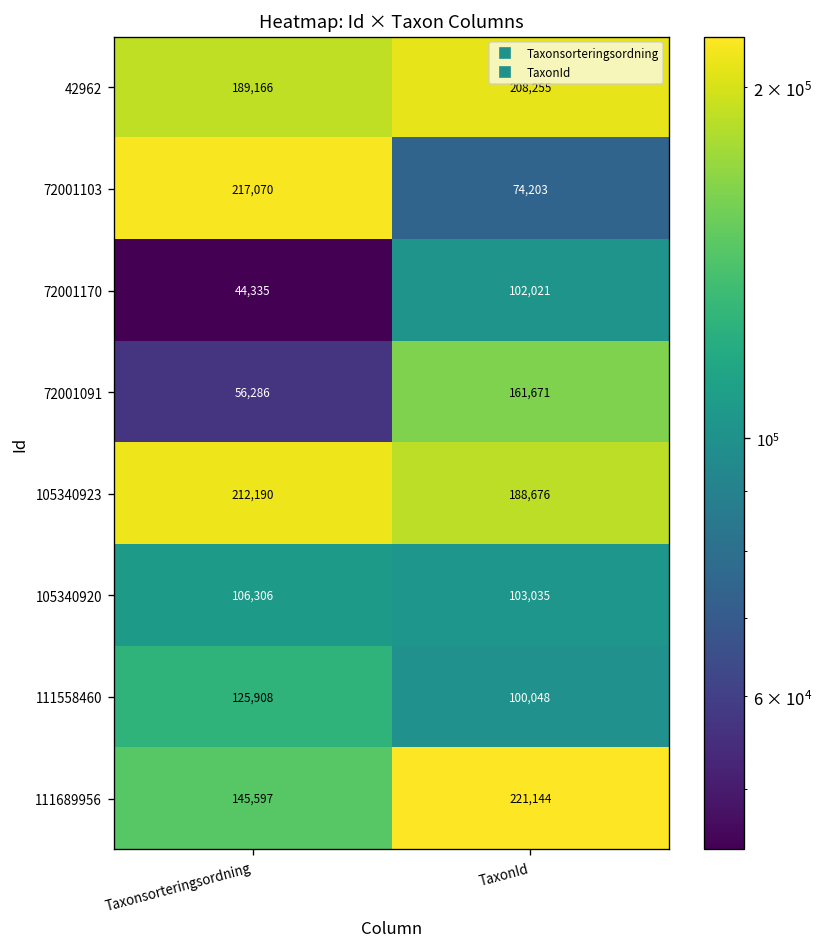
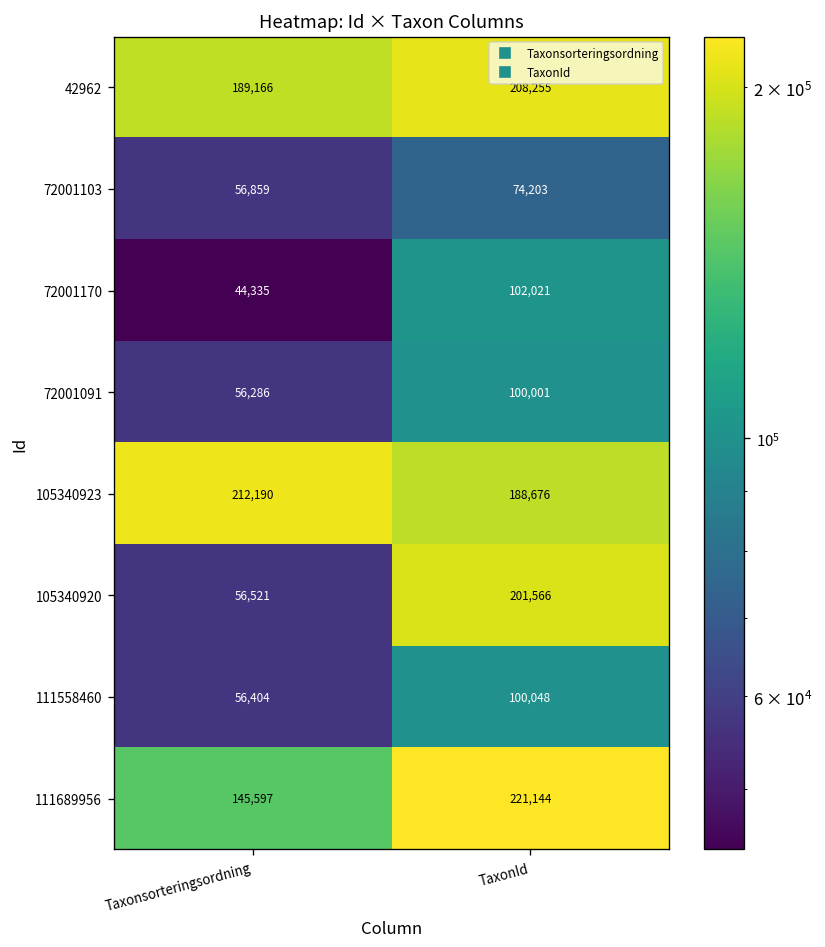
  {
    "42962": {
      "Taxonsorteringsordning": "189,166"
    },
    "72001103": {
-     "Taxonsorteringsordning": "217,070",
+     "Taxonsorteringsordning": "56,859",
      "TaxonId": "74,203"
    },
    "72001170": {
      "Taxonsorteringsordning": "44,335",
      "TaxonId": "102,021"
    },
    "72001091": {
      "Taxonsorteringsordning": "56,286",
-     "TaxonId": "161,671"
+     "TaxonId": "100,001"
    },
    "105340923": {
      "Taxonsorteringsordning": "212,190",
      "TaxonId": "188,676"
    },
    "105340920": {
-     "Taxonsorteringsordning": "106,306",
-     "TaxonId": "103,035"
+     "Taxonsorteringsordning": "56,521",
+     "TaxonId": "201,566"
    },
    "111558460": {
-     "Taxonsorteringsordning": "125,908",
+     "Taxonsorteringsordning": "56,404",
      "TaxonId": "100,048"
    },
    "111689956": {
      "Taxonsorteringsordning": "145,597",
      "TaxonId": "221,144"
    }
  }
